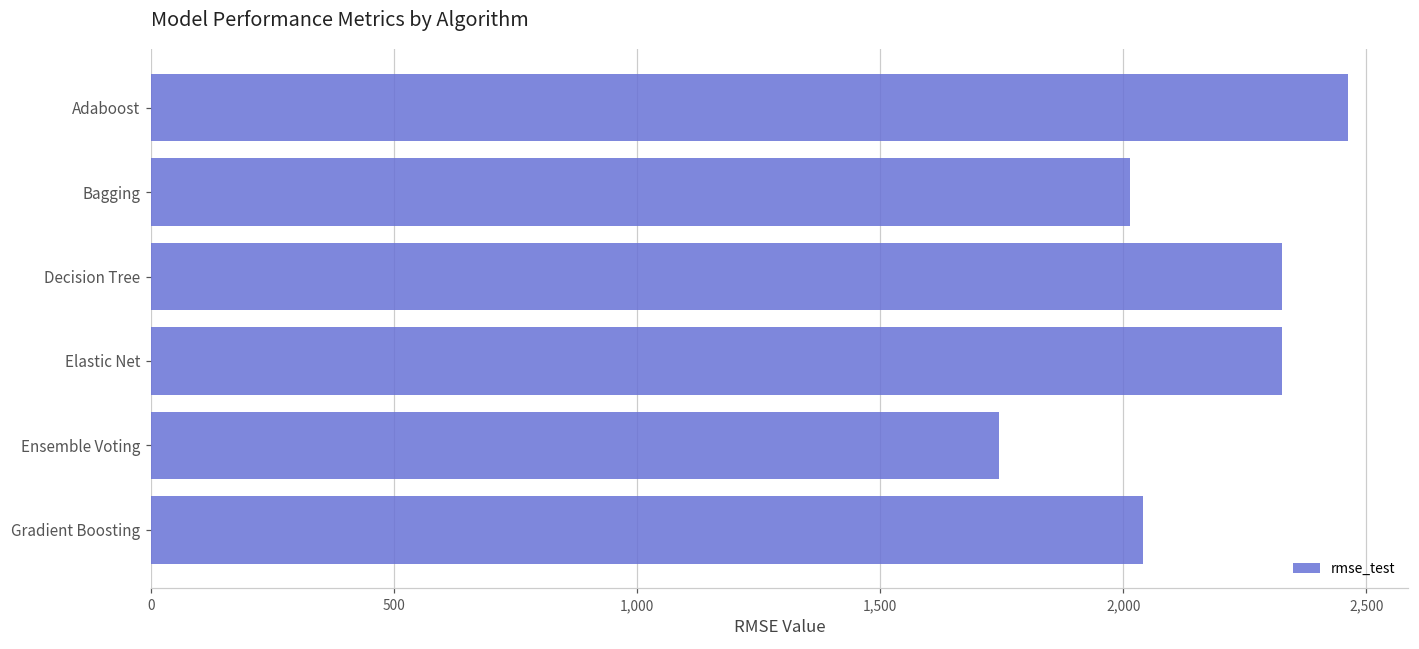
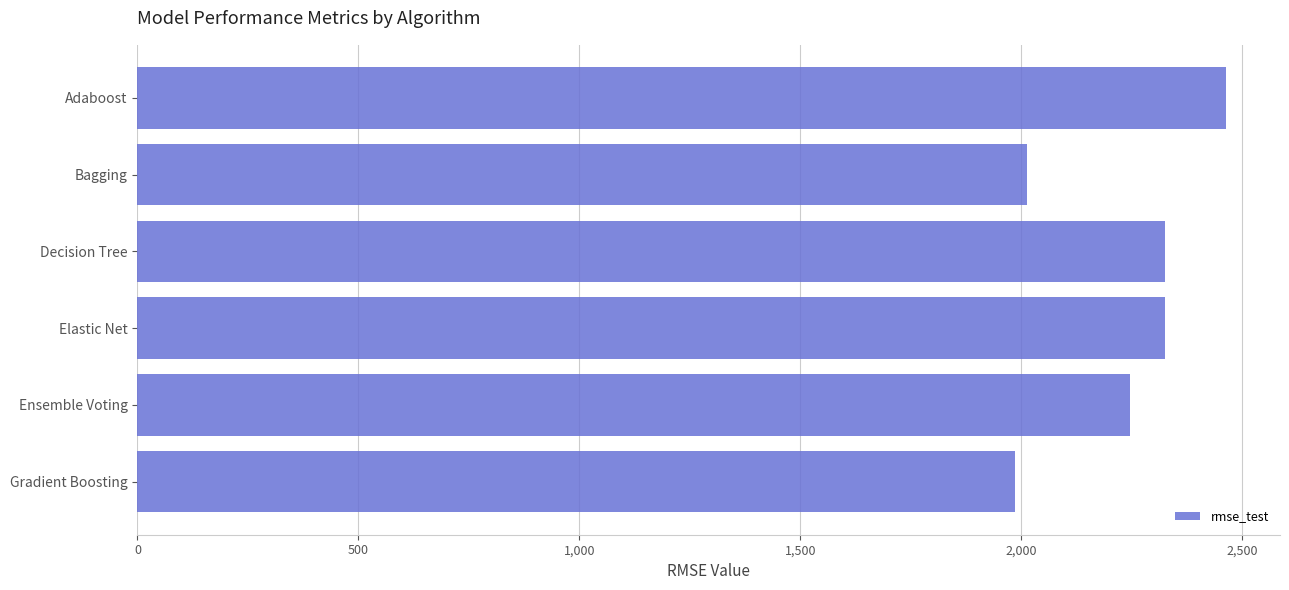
  {
    "Adaboost": "2,460",
    "Bagging": "2,010",
    "Decision Tree": "2,330",
    "Elastic Net": "2,330",
-   "Ensemble Voting": "1,740",
-   "Gradient Boosting": "2,040"
+   "Ensemble Voting": "2,250",
+   "Gradient Boosting": "1,990"
  }
